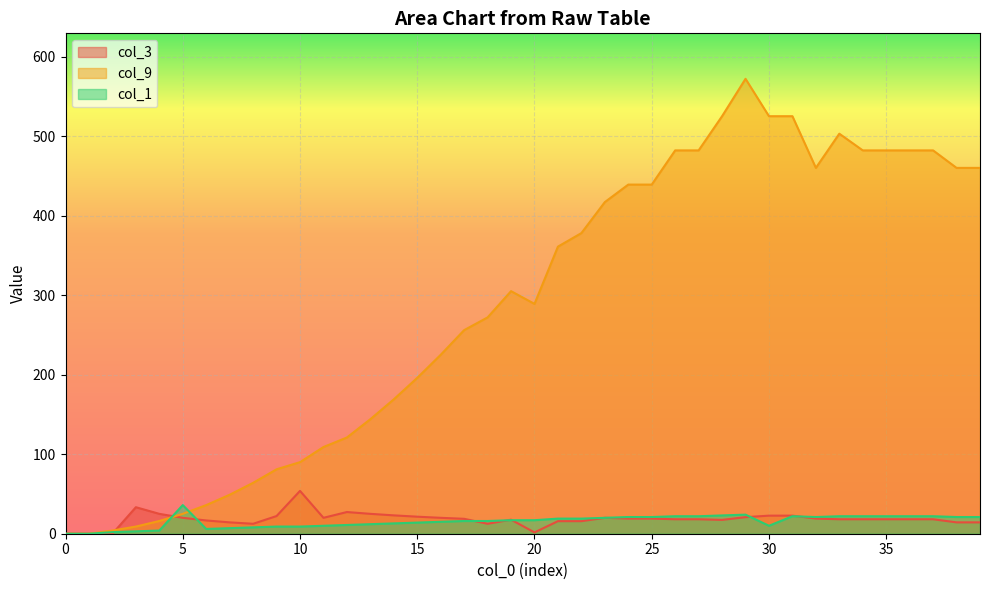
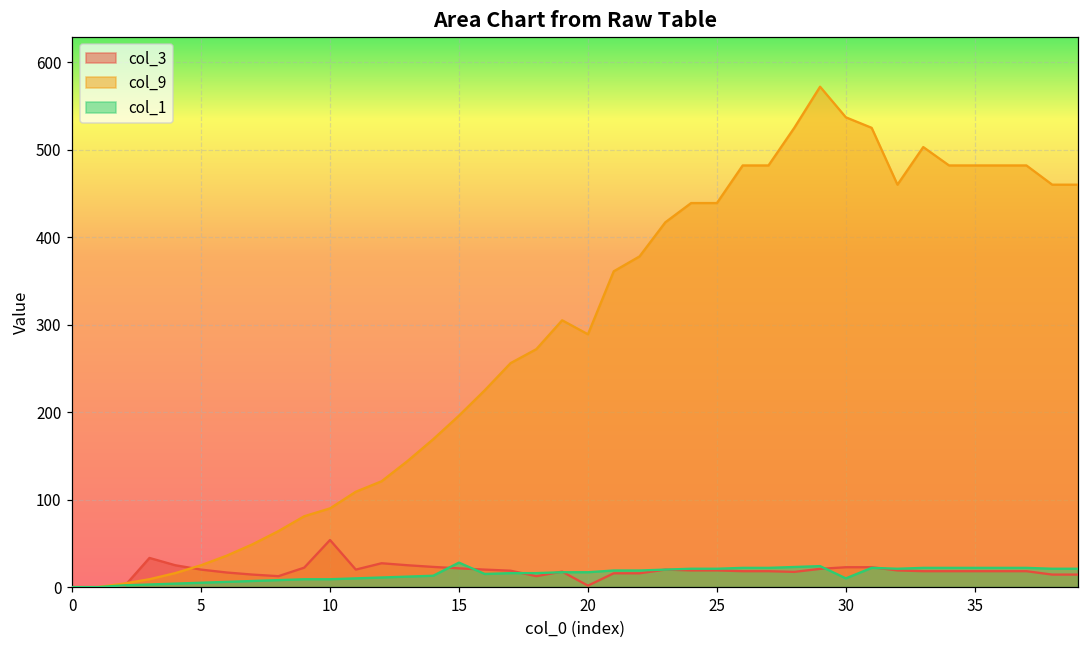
  {
    "col_3": {
      "5": 20,
      "10": 50,
      "15": 20,
      "20": 0,
      "30": 20,
      "35": 20
    },
    "col_9": {
      "5": 30,
      "10": 90,
      "15": 200,
      "20": 290,
      "25": 440,
-     "30": 530,
+     "30": 540,
      "35": 480
    },
    "col_1": {
-     "5": 40,
+     "5": 10,
      "10": 10,
-     "15": 10,
+     "15": 30,
      "20": 20,
      "30": 10,
      "35": 20
    }
  }
